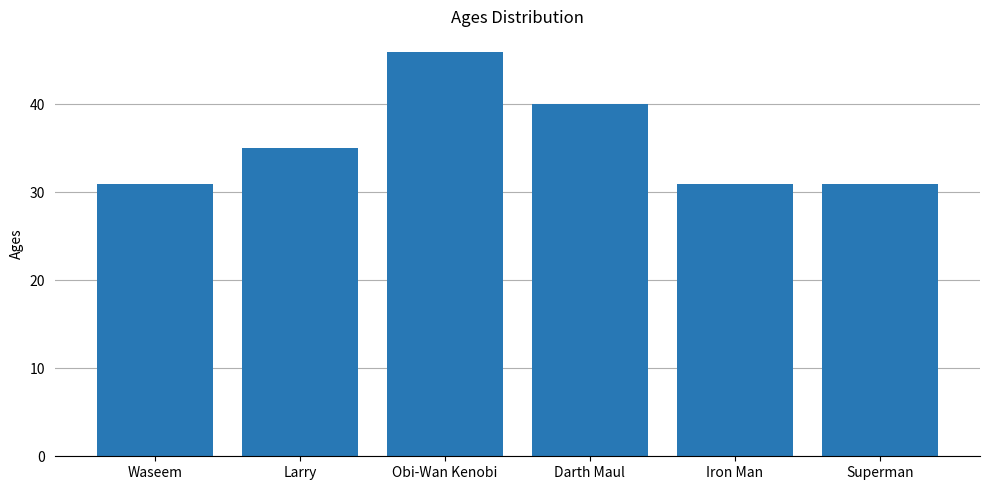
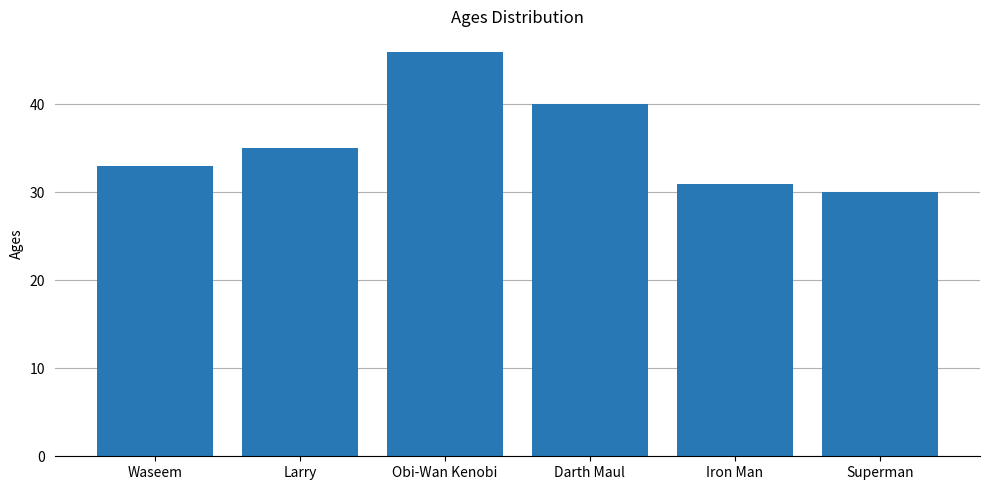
  {
-   "Waseem": 31,
+   "Waseem": 33,
    "Larry": 35,
    "Obi-Wan Kenobi": 46,
    "Darth Maul": 40,
    "Iron Man": 31,
-   "Superman": 31
+   "Superman": 30
  }
